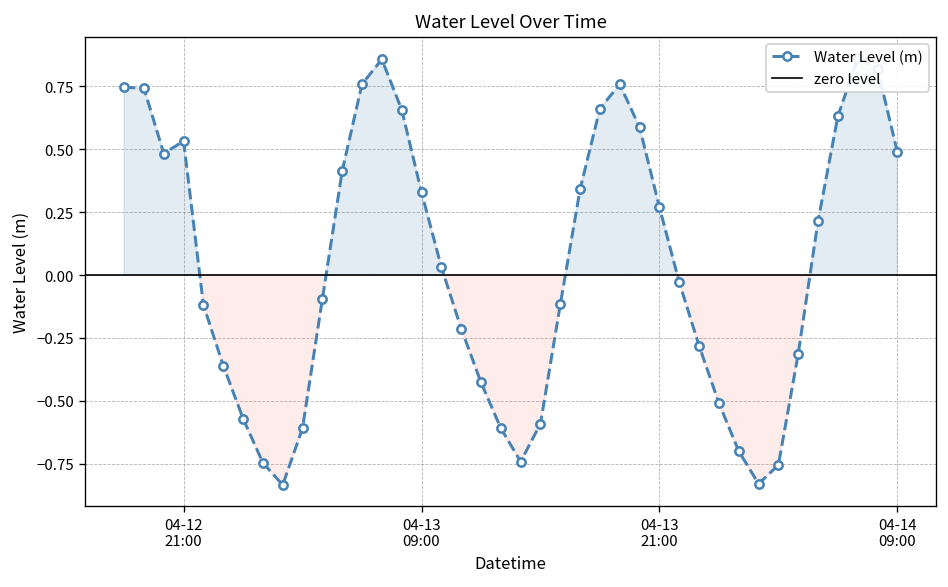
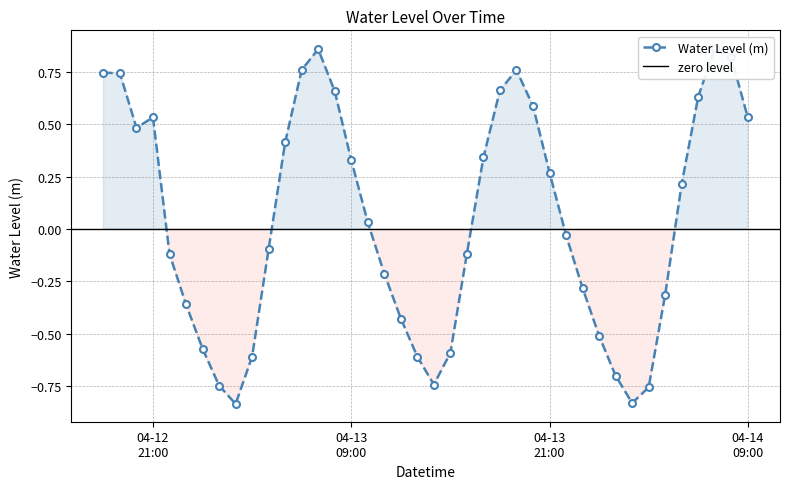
  {
    "04-12 21:00": 0.53,
    "04-13 09:00": 0.33,
    "04-13 21:00": 0.27,
-   "04-14 09:00": 0.49
+   "04-14 09:00": 0.53
  }
